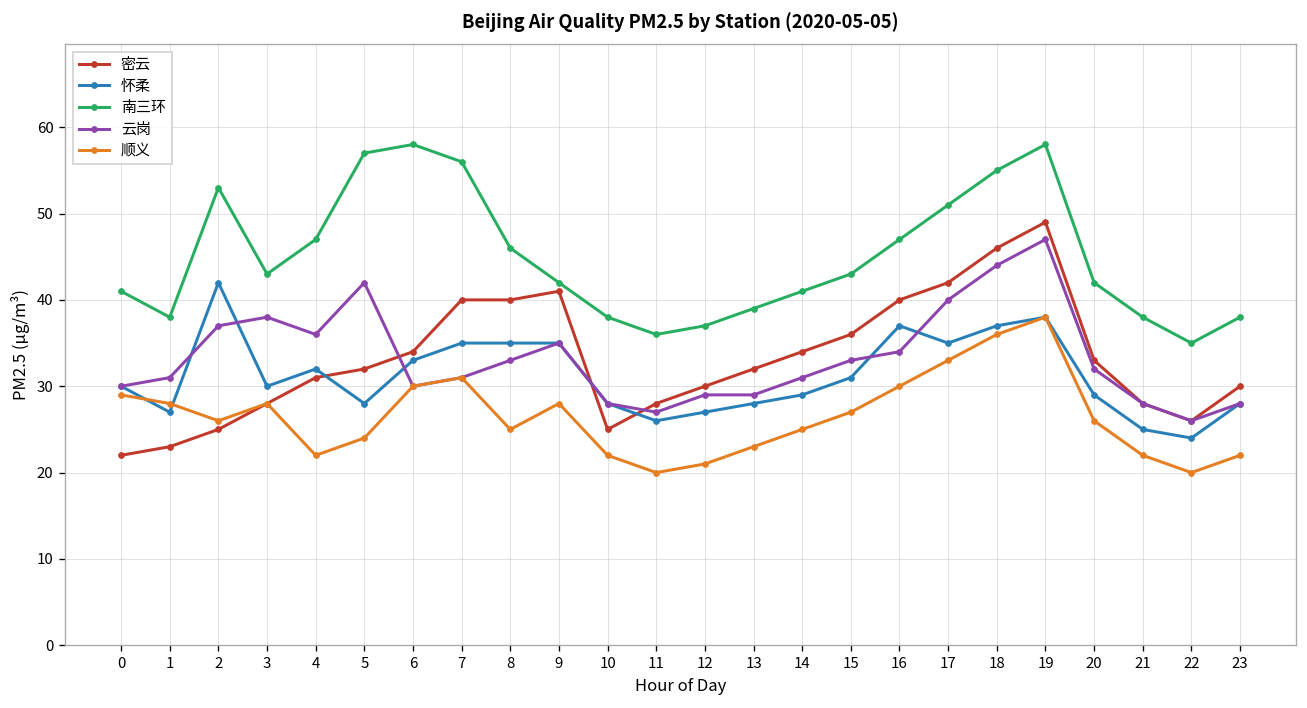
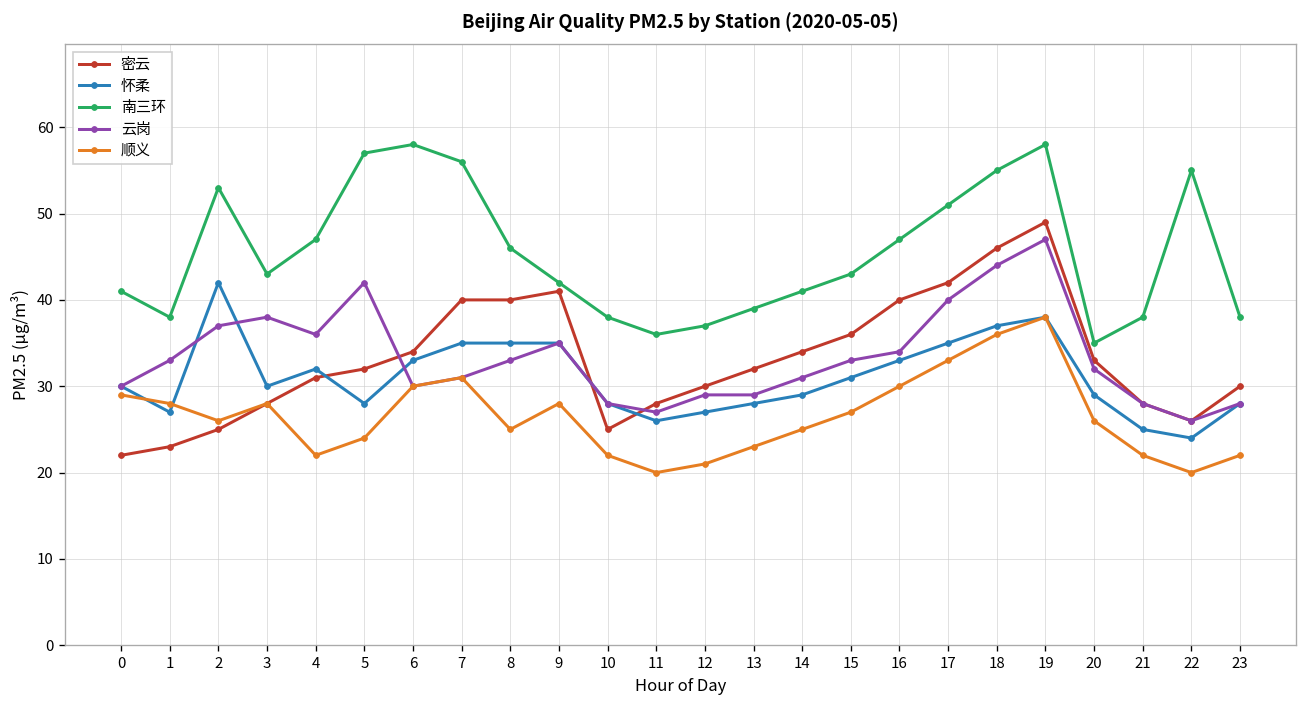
  {
    "密云": {
      "0": 22,
      "1": 23,
      "2": 25,
      "4": 31,
      "5": 32,
      "6": 34,
      "7": 40,
      "8": 40,
      "9": 41,
      "10": 25,
      "11": 28,
      "12": 30,
      "13": 32,
      "14": 34,
      "15": 36,
      "16": 40,
      "17": 42,
      "18": 46,
      "19": 49,
      "20": 33,
      "23": 30
    },
    "怀柔": {
      "1": 27,
      "2": 42,
      "3": 30,
      "4": 32,
      "5": 28,
      "6": 33,
      "7": 35,
      "8": 35,
      "11": 26,
      "12": 27,
      "13": 28,
      "14": 29,
      "15": 31,
-     "16": 37,
+     "16": 33,
      "17": 35,
      "18": 37,
      "20": 29,
      "21": 25,
      "22": 24
    },
    "南三环": {
      "0": 41,
      "1": 38,
      "2": 53,
      "3": 43,
      "4": 47,
      "5": 57,
      "6": 58,
      "7": 56,
      "8": 46,
      "9": 42,
      "10": 38,
      "11": 36,
      "12": 37,
      "13": 39,
      "14": 41,
      "15": 43,
      "16": 47,
      "17": 51,
      "18": 55,
      "19": 58,
-     "20": 42,
+     "20": 35,
      "21": 38,
-     "22": 35,
+     "22": 55,
      "23": 38
    },
    "云岗": {
-     "1": 31,
+     "1": 33,
      "2": 37,
      "3": 38,
      "4": 36,
      "5": 42,
      "8": 33,
      "11": 27,
      "12": 29,
      "13": 29,
      "14": 31,
      "15": 33,
      "16": 34,
      "17": 40,
      "18": 44,
      "19": 47,
      "20": 32
    },
    "顺义": {
      "0": 29,
      "1": 28,
      "2": 26,
      "4": 22,
      "5": 24,
      "8": 25,
      "9": 28,
      "10": 22,
      "11": 20,
      "12": 21,
      "13": 23,
      "14": 25,
      "15": 27,
      "16": 30,
      "17": 33,
      "18": 36,
      "20": 26,
      "21": 22,
      "22": 20,
      "23": 22
    }
  }
